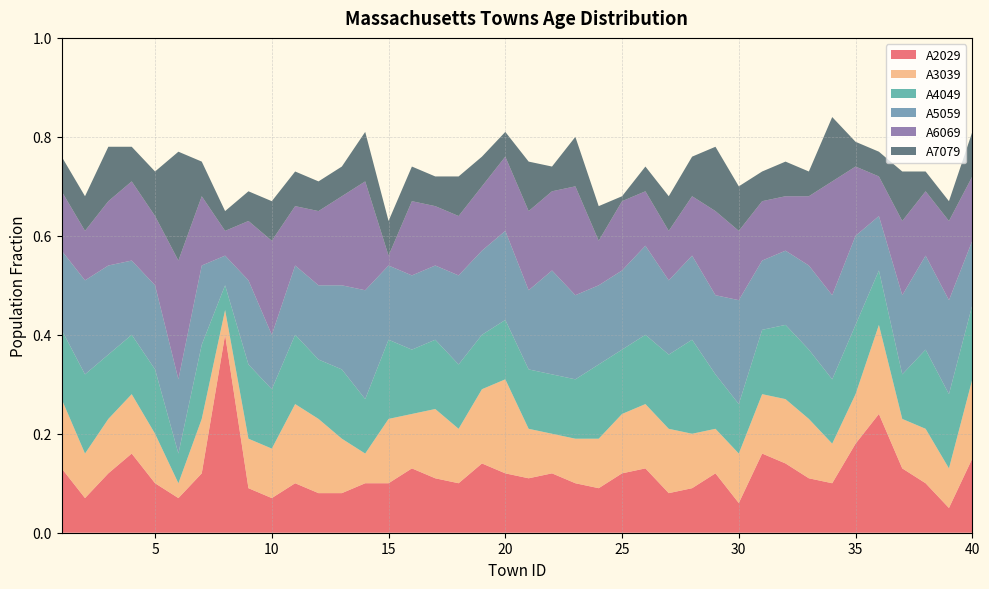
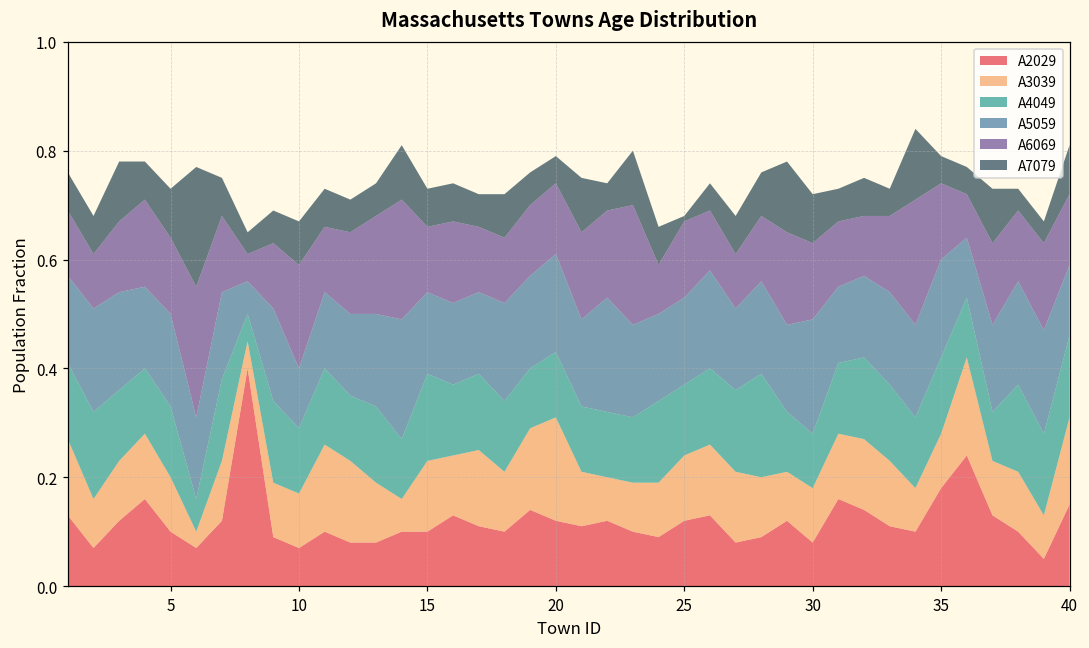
  {
    "A2029": {
      "5": 0.10,
      "10": 0.07,
      "15": 0.10,
      "20": 0.12,
      "25": 0.12,
-     "30": 0.06,
+     "30": 0.08,
      "35": 0.18,
      "40": 0.15
    },
    "A3039": {
      "5": 0.10,
      "10": 0.10,
      "15": 0.13,
      "20": 0.19,
      "25": 0.12,
      "30": 0.10,
      "35": 0.10,
      "40": 0.16
    },
    "A6069": {
      "5": 0.14,
      "10": 0.19,
-     "15": 0.02,
-     "20": 0.15,
+     "15": 0.12,
+     "20": 0.13,
      "25": 0.14,
      "30": 0.14,
      "35": 0.14,
      "40": 0.13
    },
    "A7079": {
      "5": 0.09,
      "10": 0.08,
      "15": 0.07,
      "20": 0.05,
      "25": 0.01,
      "30": 0.09,
      "35": 0.05,
      "40": 0.09
    }
  }
